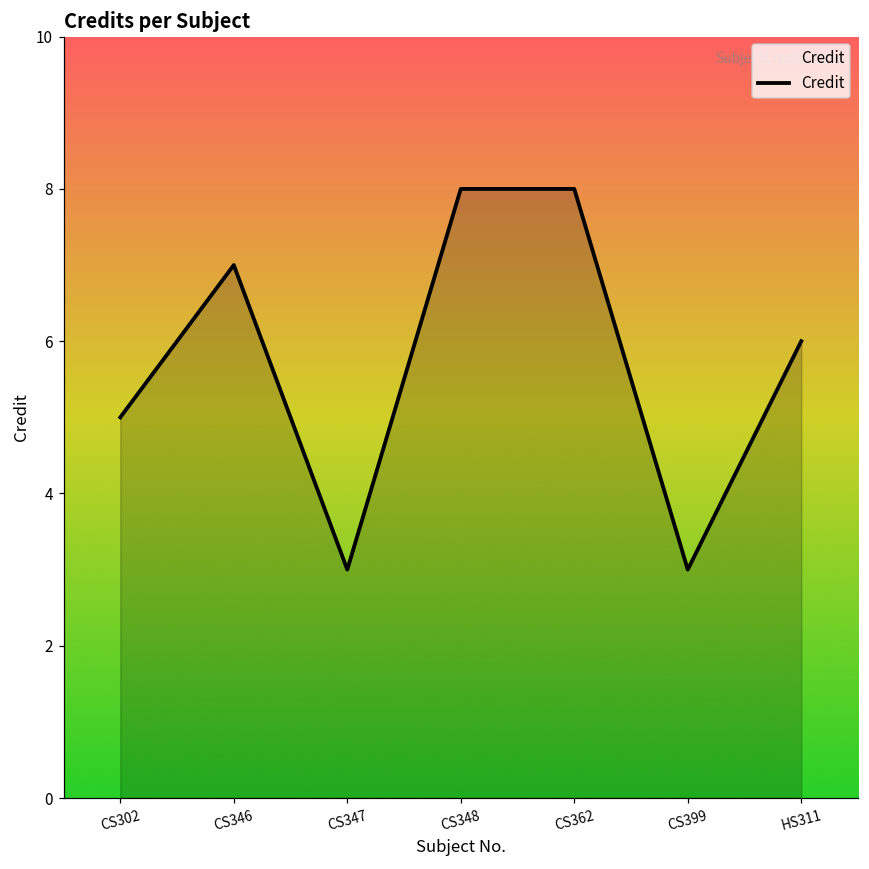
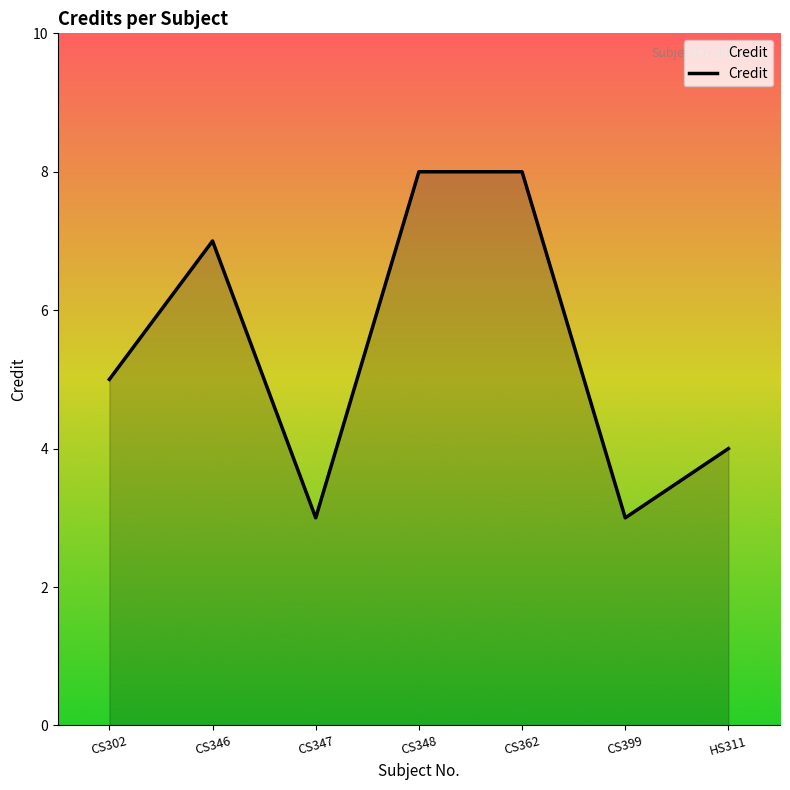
  {
    "CS302": 5,
    "CS346": 7,
    "CS347": 3,
    "CS348": 8,
    "CS362": 8,
    "CS399": 3,
-   "HS311": 6
+   "HS311": 4
  }
